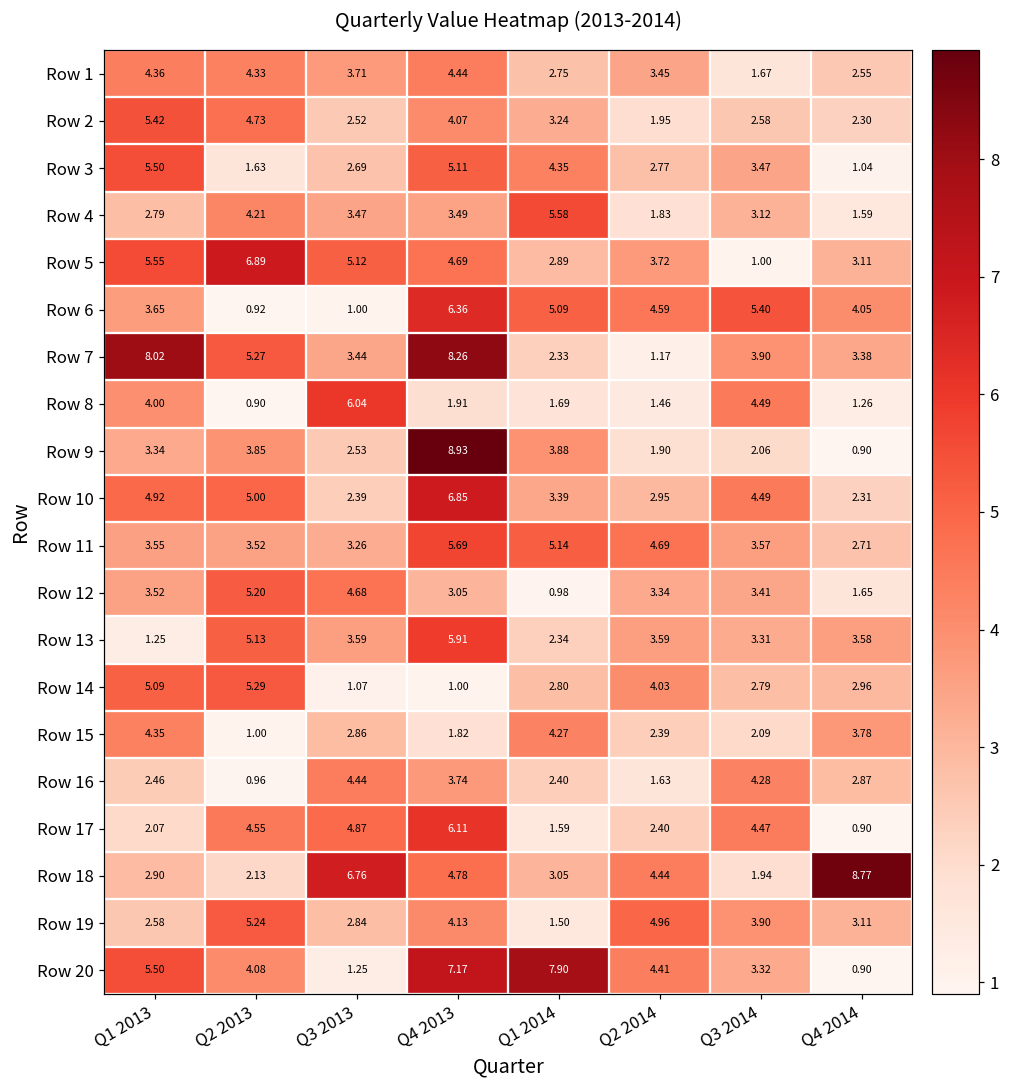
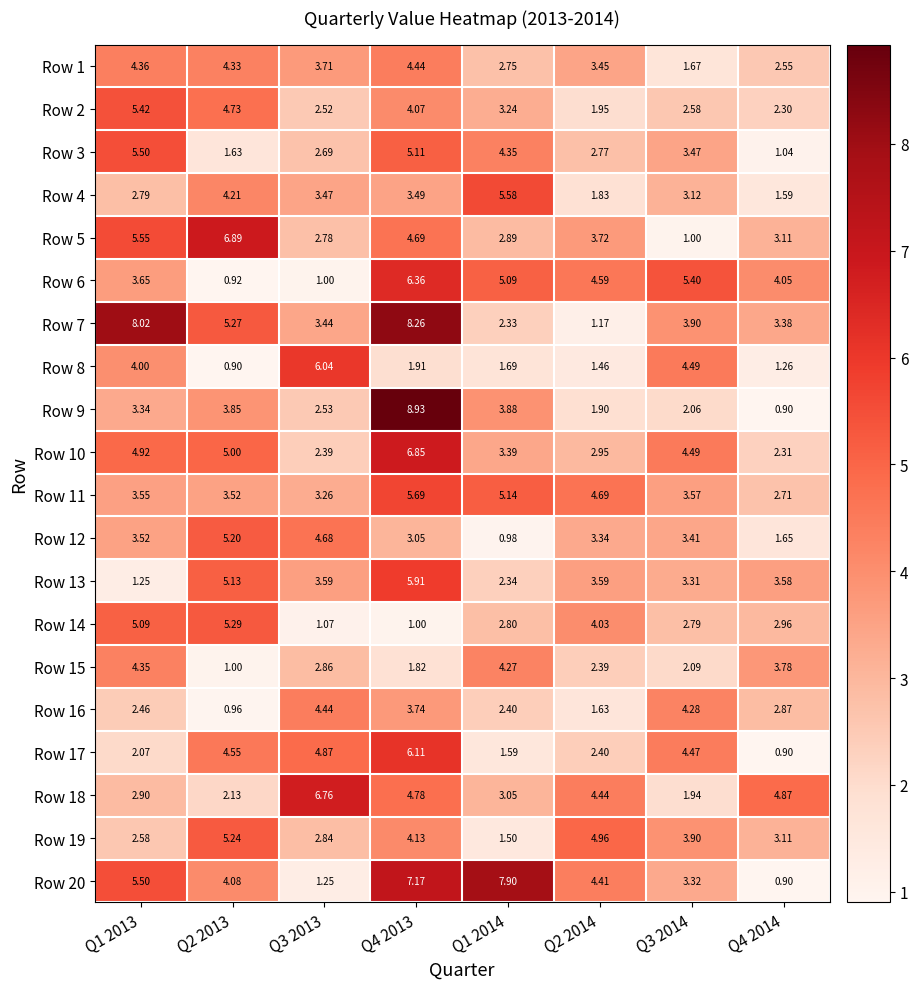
  {
    "Row 1": {
      "Q1 2013": 4.36,
      "Q2 2013": 4.33,
      "Q3 2013": 3.71,
      "Q4 2013": 4.44,
      "Q1 2014": 2.75,
      "Q2 2014": 3.45,
      "Q3 2014": 1.67,
      "Q4 2014": 2.55
    },
    "Row 2": {
      "Q1 2013": 5.42,
      "Q2 2013": 4.73,
      "Q3 2013": 2.52,
      "Q4 2013": 4.07,
      "Q1 2014": 3.24,
      "Q2 2014": 1.95,
      "Q3 2014": 2.58,
      "Q4 2014": 2.30
    },
    "Row 3": {
      "Q1 2013": 5.50,
      "Q2 2013": 1.63,
      "Q3 2013": 2.69,
      "Q4 2013": 5.11,
      "Q1 2014": 4.35,
      "Q2 2014": 2.77,
      "Q3 2014": 3.47,
      "Q4 2014": 1.04
    },
    "Row 4": {
      "Q1 2013": 2.79,
      "Q2 2013": 4.21,
      "Q3 2013": 3.47,
      "Q4 2013": 3.49,
      "Q1 2014": 5.58,
      "Q2 2014": 1.83,
      "Q3 2014": 3.12,
      "Q4 2014": 1.59
    },
    "Row 5": {
      "Q1 2013": 5.55,
      "Q2 2013": 6.89,
-     "Q3 2013": 5.12,
+     "Q3 2013": 2.78,
      "Q4 2013": 4.69,
      "Q1 2014": 2.89,
      "Q2 2014": 3.72,
      "Q3 2014": 1.00,
      "Q4 2014": 3.11
    },
    "Row 6": {
      "Q1 2013": 3.65,
      "Q2 2013": 0.92,
      "Q3 2013": 1.00,
      "Q4 2013": 6.36,
      "Q1 2014": 5.09,
      "Q2 2014": 4.59,
      "Q3 2014": 5.40,
      "Q4 2014": 4.05
    },
    "Row 7": {
      "Q1 2013": 8.02,
      "Q2 2013": 5.27,
      "Q3 2013": 3.44,
      "Q4 2013": 8.26,
      "Q1 2014": 2.33,
      "Q2 2014": 1.17,
      "Q3 2014": 3.90,
      "Q4 2014": 3.38
    },
    "Row 8": {
      "Q1 2013": 4.00,
      "Q2 2013": 0.90,
      "Q3 2013": 6.04,
      "Q4 2013": 1.91,
      "Q1 2014": 1.69,
      "Q2 2014": 1.46,
      "Q3 2014": 4.49,
      "Q4 2014": 1.26
    },
    "Row 9": {
      "Q1 2013": 3.34,
      "Q2 2013": 3.85,
      "Q3 2013": 2.53,
      "Q4 2013": 8.93,
      "Q1 2014": 3.88,
      "Q2 2014": 1.90,
      "Q3 2014": 2.06,
      "Q4 2014": 0.90
    },
    "Row 10": {
      "Q1 2013": 4.92,
      "Q2 2013": 5.00,
      "Q3 2013": 2.39,
      "Q4 2013": 6.85,
      "Q1 2014": 3.39,
      "Q2 2014": 2.95,
      "Q3 2014": 4.49,
      "Q4 2014": 2.31
    },
    "Row 11": {
      "Q1 2013": 3.55,
      "Q2 2013": 3.52,
      "Q3 2013": 3.26,
      "Q4 2013": 5.69,
      "Q1 2014": 5.14,
      "Q2 2014": 4.69,
      "Q3 2014": 3.57,
      "Q4 2014": 2.71
    },
    "Row 12": {
      "Q1 2013": 3.52,
      "Q2 2013": 5.20,
      "Q3 2013": 4.68,
      "Q4 2013": 3.05,
      "Q1 2014": 0.98,
      "Q2 2014": 3.34,
      "Q3 2014": 3.41,
      "Q4 2014": 1.65
    },
    "Row 13": {
      "Q1 2013": 1.25,
      "Q2 2013": 5.13,
      "Q3 2013": 3.59,
      "Q4 2013": 5.91,
      "Q1 2014": 2.34,
      "Q2 2014": 3.59,
      "Q3 2014": 3.31,
      "Q4 2014": 3.58
    },
    "Row 14": {
      "Q1 2013": 5.09,
      "Q2 2013": 5.29,
      "Q3 2013": 1.07,
      "Q4 2013": 1.00,
      "Q1 2014": 2.80,
      "Q2 2014": 4.03,
      "Q3 2014": 2.79,
      "Q4 2014": 2.96
    },
    "Row 15": {
      "Q1 2013": 4.35,
      "Q2 2013": 1.00,
      "Q3 2013": 2.86,
      "Q4 2013": 1.82,
      "Q1 2014": 4.27,
      "Q2 2014": 2.39,
      "Q3 2014": 2.09,
      "Q4 2014": 3.78
    },
    "Row 16": {
      "Q1 2013": 2.46,
      "Q2 2013": 0.96,
      "Q3 2013": 4.44,
      "Q4 2013": 3.74,
      "Q1 2014": 2.40,
      "Q2 2014": 1.63,
      "Q3 2014": 4.28,
      "Q4 2014": 2.87
    },
    "Row 17": {
      "Q1 2013": 2.07,
      "Q2 2013": 4.55,
      "Q3 2013": 4.87,
      "Q4 2013": 6.11,
      "Q1 2014": 1.59,
      "Q2 2014": 2.40,
      "Q3 2014": 4.47,
      "Q4 2014": 0.90
    },
    "Row 18": {
      "Q1 2013": 2.90,
      "Q2 2013": 2.13,
      "Q3 2013": 6.76,
      "Q4 2013": 4.78,
      "Q1 2014": 3.05,
      "Q2 2014": 4.44,
      "Q3 2014": 1.94,
-     "Q4 2014": 8.77
+     "Q4 2014": 4.87
    },
    "Row 19": {
      "Q1 2013": 2.58,
      "Q2 2013": 5.24,
      "Q3 2013": 2.84,
      "Q4 2013": 4.13,
      "Q1 2014": 1.50,
      "Q2 2014": 4.96,
      "Q3 2014": 3.90,
      "Q4 2014": 3.11
    },
    "Row 20": {
      "Q1 2013": 5.50,
      "Q2 2013": 4.08,
      "Q3 2013": 1.25,
      "Q4 2013": 7.17,
      "Q1 2014": 7.90,
      "Q2 2014": 4.41,
      "Q3 2014": 3.32,
      "Q4 2014": 0.90
    }
  }
